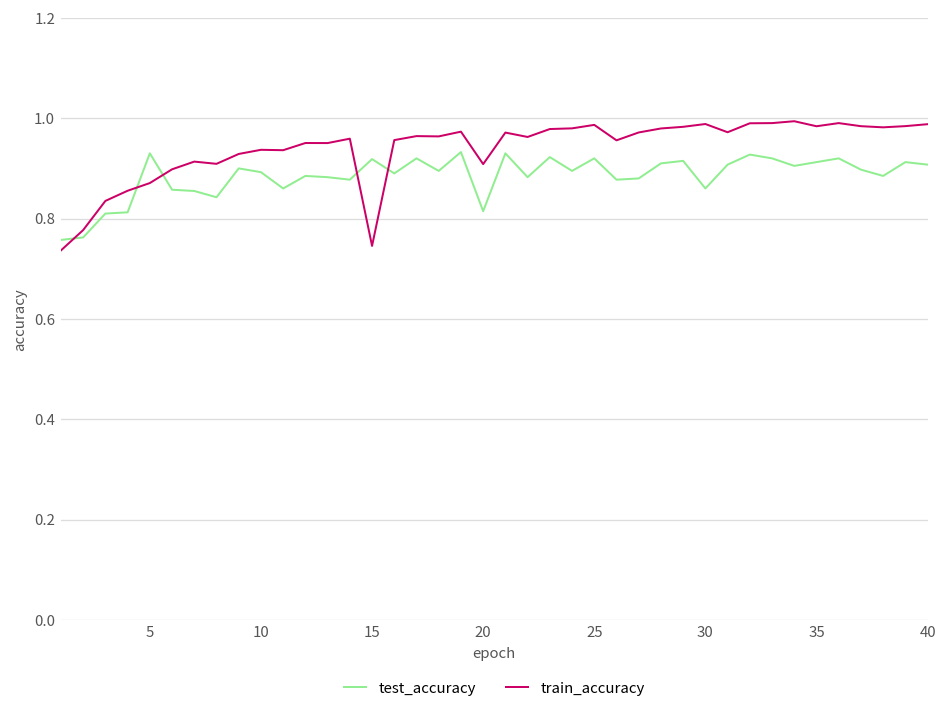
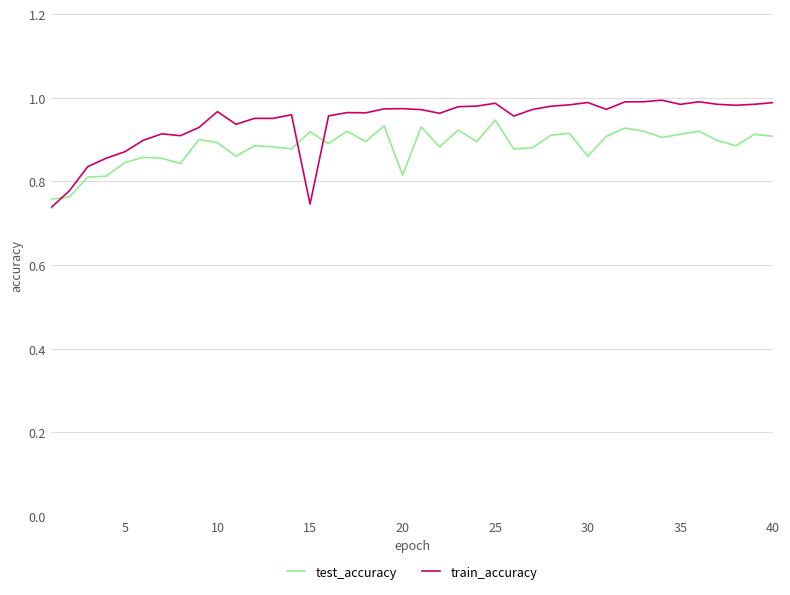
  {
    "test_accuracy": {
-     "5": 0.93,
+     "5": 0.84,
      "10": 0.89,
      "15": 0.92,
      "20": 0.81,
-     "25": 0.92,
+     "25": 0.95,
      "30": 0.86,
      "35": 0.91,
      "40": 0.91
    },
    "train_accuracy": {
      "5": 0.87,
-     "10": 0.94,
+     "10": 0.97,
      "15": 0.75,
-     "20": 0.91,
+     "20": 0.97,
      "25": 0.99,
      "30": 0.99,
      "35": 0.98,
      "40": 0.99
    }
  }
